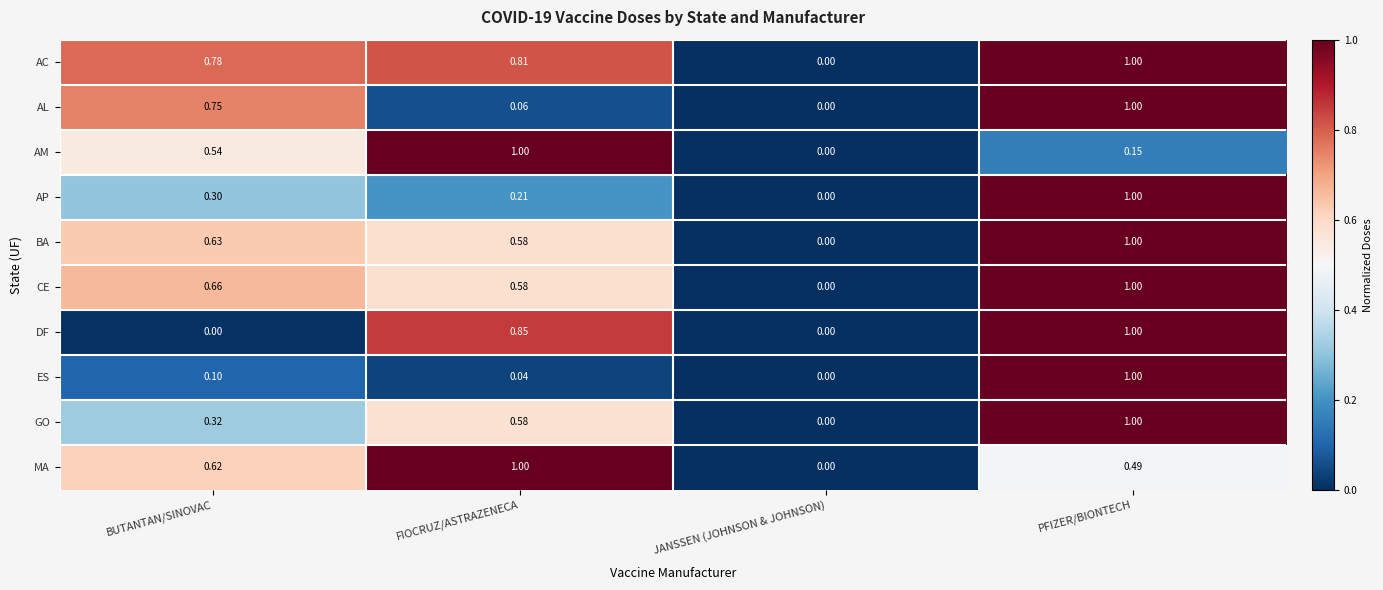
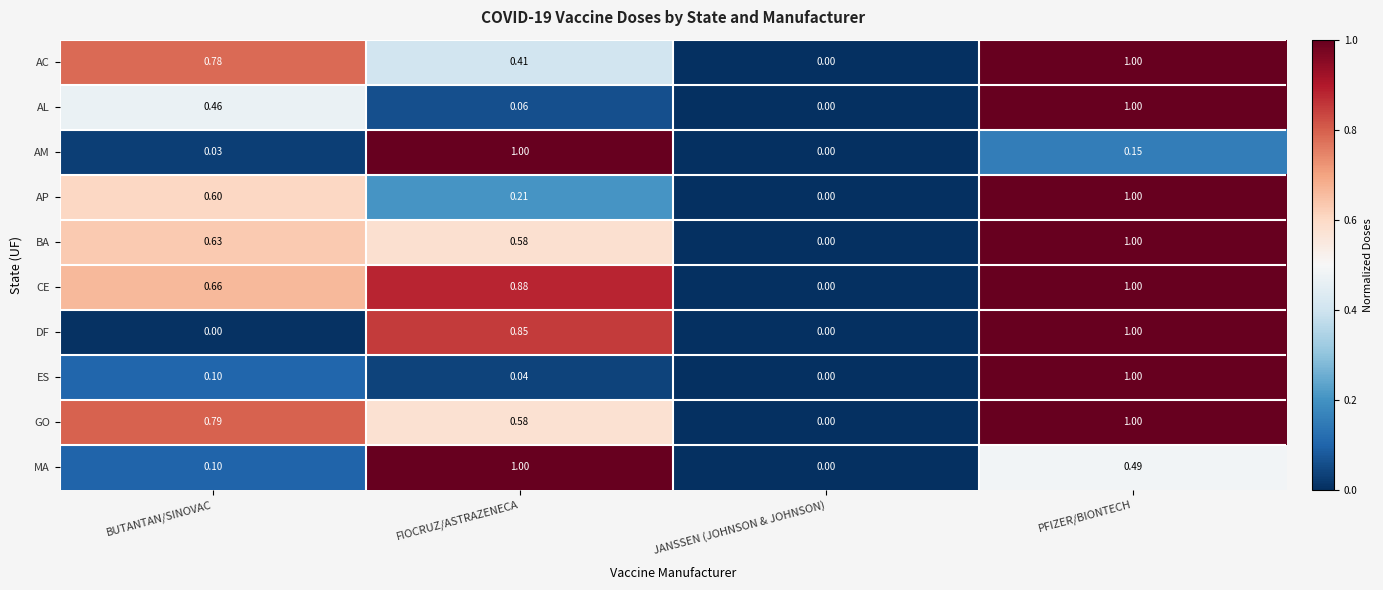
  {
    "AC": {
      "BUTANTAN/SINOVAC": 0.78,
-     "FIOCRUZ/ASTRAZENECA": 0.81,
+     "FIOCRUZ/ASTRAZENECA": 0.41,
      "JANSSEN (JOHNSON & JOHNSON)": 0.00,
      "PFIZER/BIONTECH": 1.00
    },
    "AL": {
-     "BUTANTAN/SINOVAC": 0.75,
+     "BUTANTAN/SINOVAC": 0.46,
      "FIOCRUZ/ASTRAZENECA": 0.06,
      "JANSSEN (JOHNSON & JOHNSON)": 0.00,
      "PFIZER/BIONTECH": 1.00
    },
    "AM": {
-     "BUTANTAN/SINOVAC": 0.54,
+     "BUTANTAN/SINOVAC": 0.03,
      "FIOCRUZ/ASTRAZENECA": 1.00,
      "JANSSEN (JOHNSON & JOHNSON)": 0.00,
      "PFIZER/BIONTECH": 0.15
    },
    "AP": {
-     "BUTANTAN/SINOVAC": 0.30,
+     "BUTANTAN/SINOVAC": 0.60,
      "FIOCRUZ/ASTRAZENECA": 0.21,
      "JANSSEN (JOHNSON & JOHNSON)": 0.00,
      "PFIZER/BIONTECH": 1.00
    },
    "BA": {
      "BUTANTAN/SINOVAC": 0.63,
      "FIOCRUZ/ASTRAZENECA": 0.58,
      "JANSSEN (JOHNSON & JOHNSON)": 0.00,
      "PFIZER/BIONTECH": 1.00
    },
    "CE": {
      "BUTANTAN/SINOVAC": 0.66,
-     "FIOCRUZ/ASTRAZENECA": 0.58,
+     "FIOCRUZ/ASTRAZENECA": 0.88,
      "JANSSEN (JOHNSON & JOHNSON)": 0.00,
      "PFIZER/BIONTECH": 1.00
    },
    "DF": {
      "BUTANTAN/SINOVAC": 0.00,
      "FIOCRUZ/ASTRAZENECA": 0.85,
      "JANSSEN (JOHNSON & JOHNSON)": 0.00,
      "PFIZER/BIONTECH": 1.00
    },
    "ES": {
      "BUTANTAN/SINOVAC": 0.10,
      "FIOCRUZ/ASTRAZENECA": 0.04,
      "JANSSEN (JOHNSON & JOHNSON)": 0.00,
      "PFIZER/BIONTECH": 1.00
    },
    "GO": {
-     "BUTANTAN/SINOVAC": 0.32,
+     "BUTANTAN/SINOVAC": 0.79,
      "FIOCRUZ/ASTRAZENECA": 0.58,
      "JANSSEN (JOHNSON & JOHNSON)": 0.00,
      "PFIZER/BIONTECH": 1.00
    },
    "MA": {
-     "BUTANTAN/SINOVAC": 0.62,
+     "BUTANTAN/SINOVAC": 0.10,
      "FIOCRUZ/ASTRAZENECA": 1.00,
      "JANSSEN (JOHNSON & JOHNSON)": 0.00,
      "PFIZER/BIONTECH": 0.49
    }
  }
